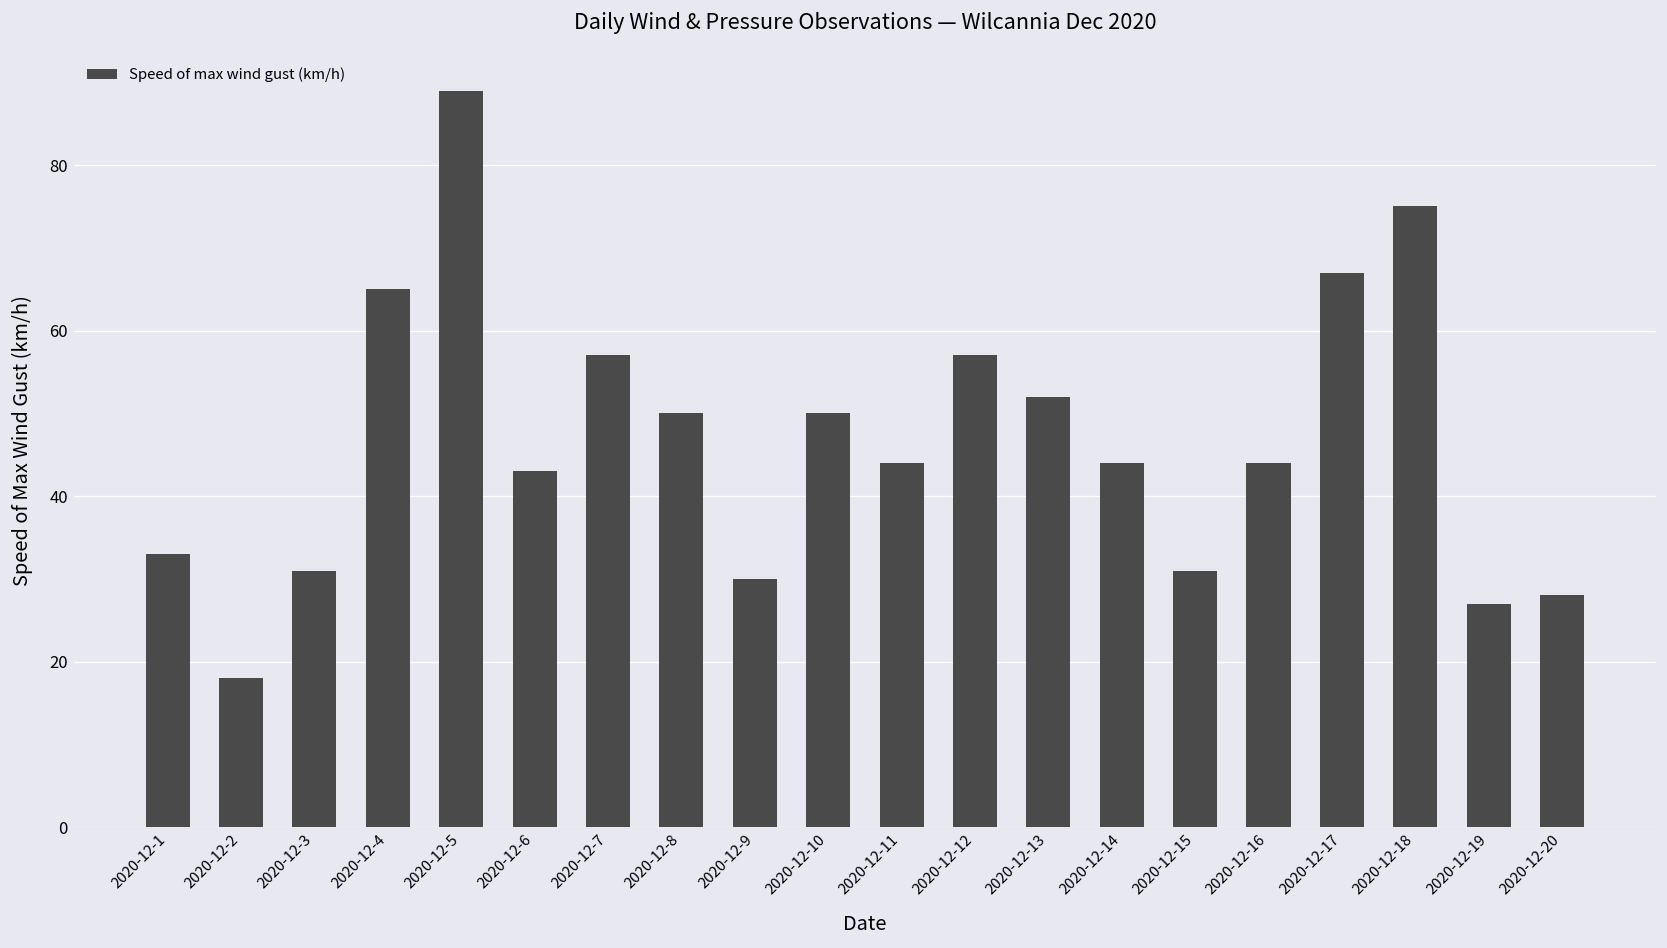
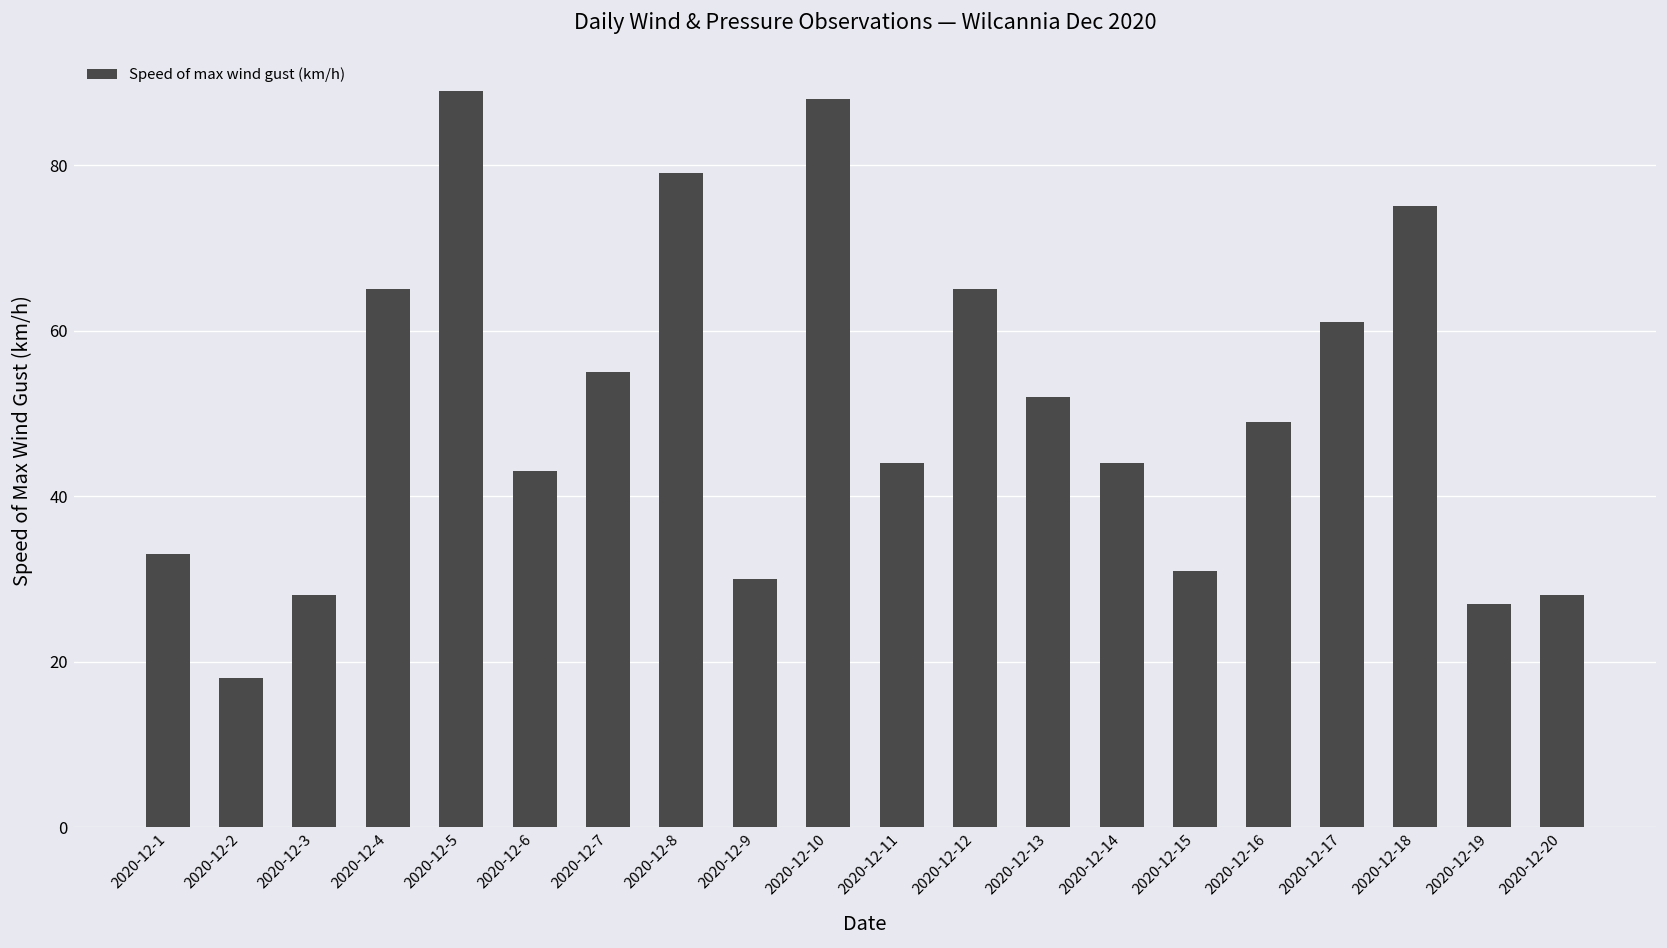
  {
    "2020-12-1": 33,
    "2020-12-2": 18,
-   "2020-12-3": 31,
+   "2020-12-3": 28,
    "2020-12-4": 65,
    "2020-12-5": 89,
    "2020-12-6": 43,
-   "2020-12-7": 57,
-   "2020-12-8": 50,
+   "2020-12-7": 55,
+   "2020-12-8": 79,
    "2020-12-9": 30,
-   "2020-12-10": 50,
+   "2020-12-10": 88,
    "2020-12-11": 44,
-   "2020-12-12": 57,
+   "2020-12-12": 65,
    "2020-12-13": 52,
    "2020-12-14": 44,
    "2020-12-15": 31,
-   "2020-12-16": 44,
-   "2020-12-17": 67,
+   "2020-12-16": 49,
+   "2020-12-17": 61,
    "2020-12-18": 75,
    "2020-12-19": 27,
    "2020-12-20": 28
  }
